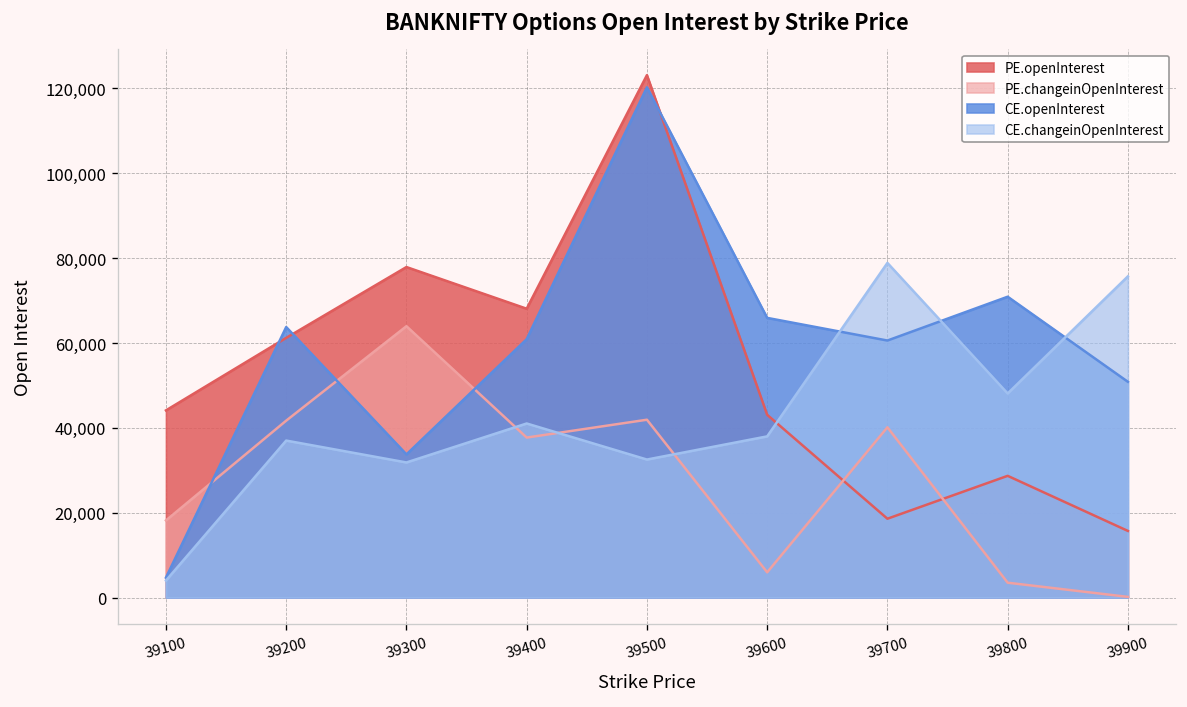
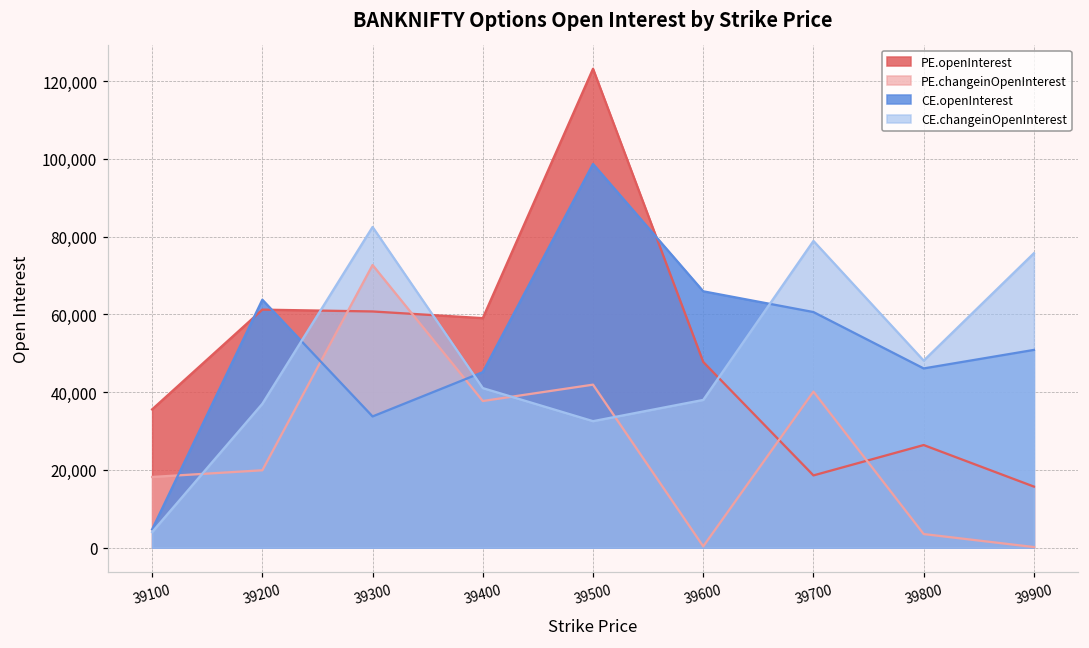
  {
    "PE.openInterest": {
-     "39100": "44,000",
+     "39100": "36,000",
      "39200": "61,000",
-     "39300": "78,000",
-     "39400": "68,000",
+     "39300": "61,000",
+     "39400": "59,000",
      "39500": "123,000",
-     "39600": "43,000",
+     "39600": "48,000",
      "39700": "19,000",
-     "39800": "29,000",
+     "39800": "26,000",
      "39900": "16,000"
    },
    "PE.changeinOpenInterest": {
      "39100": "18,000",
-     "39200": "42,000",
-     "39300": "64,000",
+     "39200": "20,000",
+     "39300": "73,000",
      "39400": "38,000",
      "39500": "42,000",
-     "39600": "6,000",
+     "39600": "0",
      "39700": "40,000",
      "39800": "4,000",
      "39900": "0"
    },
    "CE.openInterest": {
      "39200": "64,000",
      "39300": "34,000",
-     "39400": "61,000",
-     "39500": "120,000",
+     "39400": "45,000",
+     "39500": "99,000",
      "39600": "66,000",
      "39700": "61,000",
-     "39800": "71,000",
+     "39800": "46,000",
      "39900": "51,000"
    },
    "CE.changeinOpenInterest": {
      "39200": "37,000",
-     "39300": "32,000",
+     "39300": "82,000",
      "39400": "41,000",
      "39500": "33,000",
      "39600": "38,000",
      "39700": "79,000",
      "39800": "48,000",
      "39900": "76,000"
    }
  }
